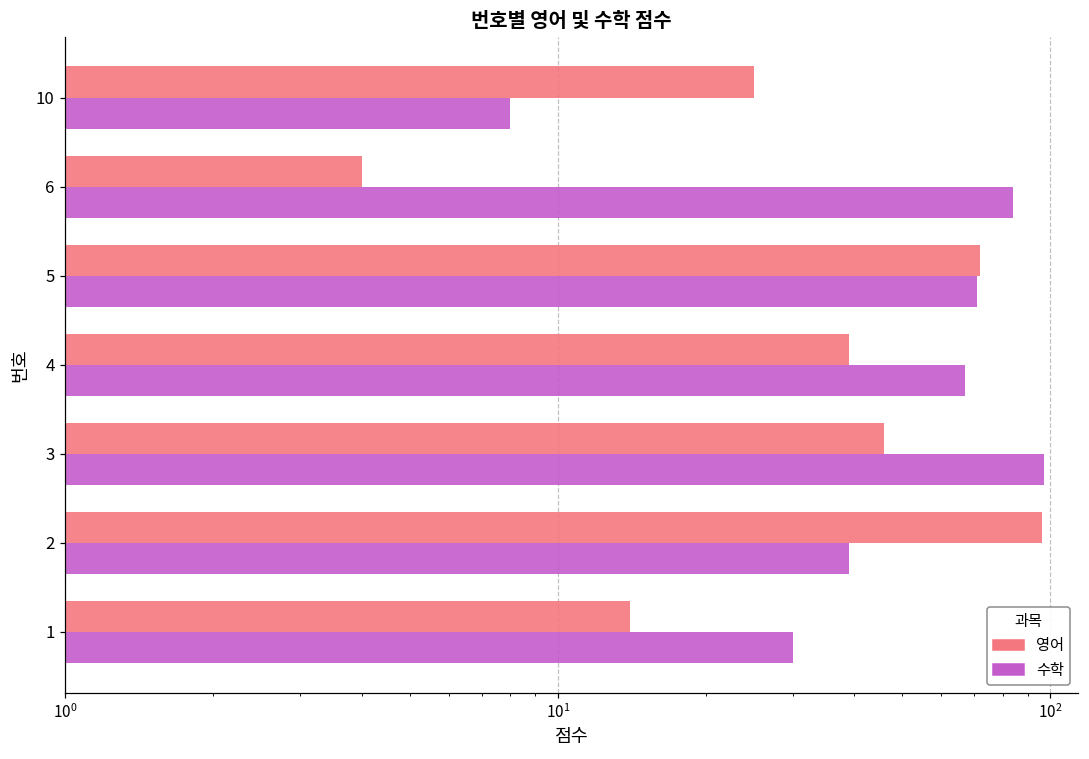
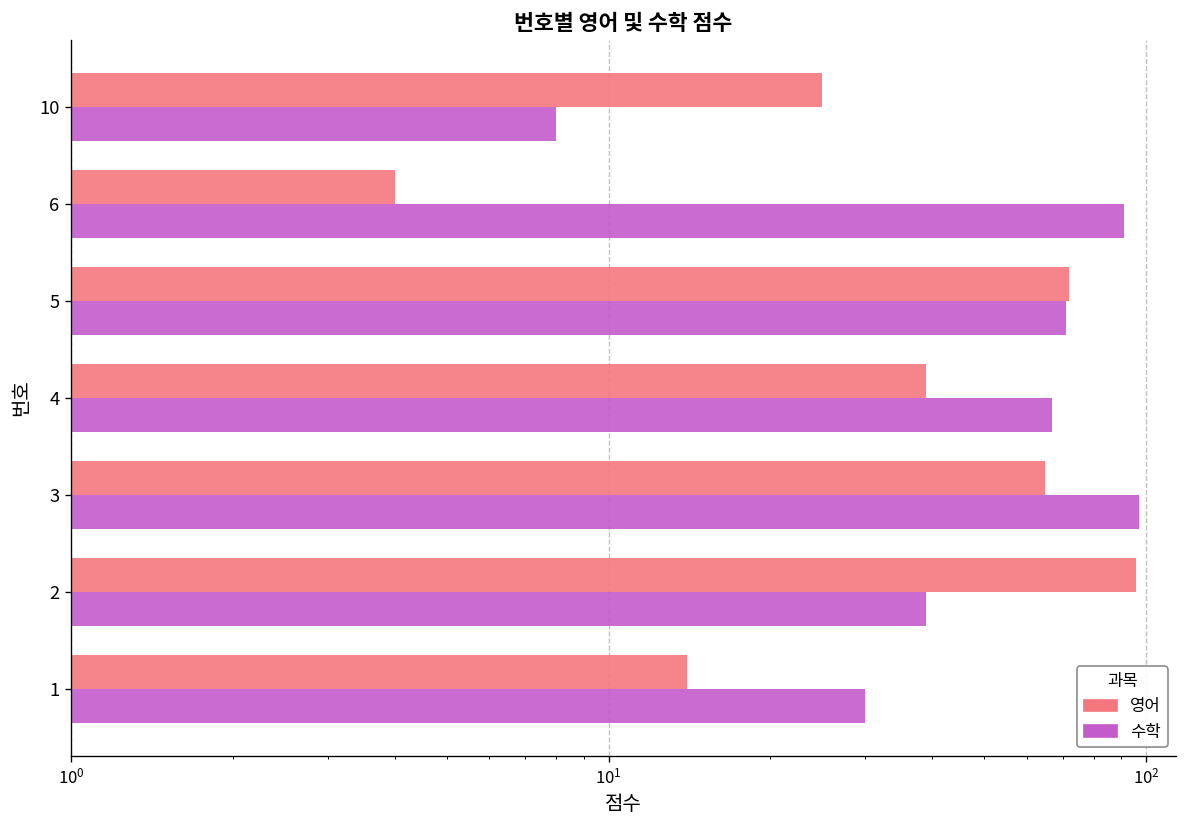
  {
    "영어": {
      "10": 25,
      "6": 4,
      "5": 72,
      "4": 39,
-     "3": 46,
+     "3": 65,
      "2": 96,
      "1": 14
    },
    "수학": {
      "10": 8,
-     "6": 84,
+     "6": 91,
      "5": 71,
      "4": 67,
      "3": 97,
      "2": 39,
      "1": 30
    }
  }
